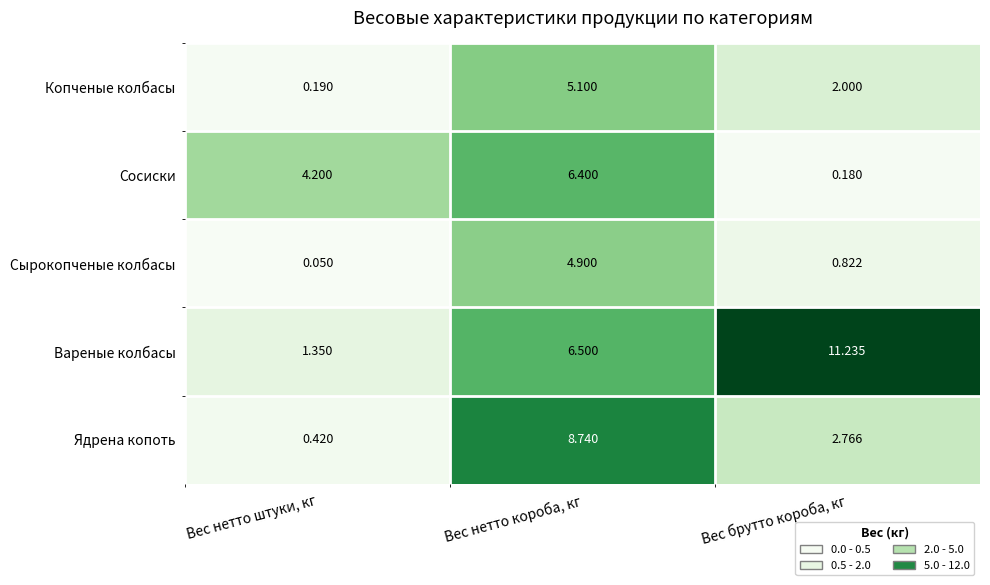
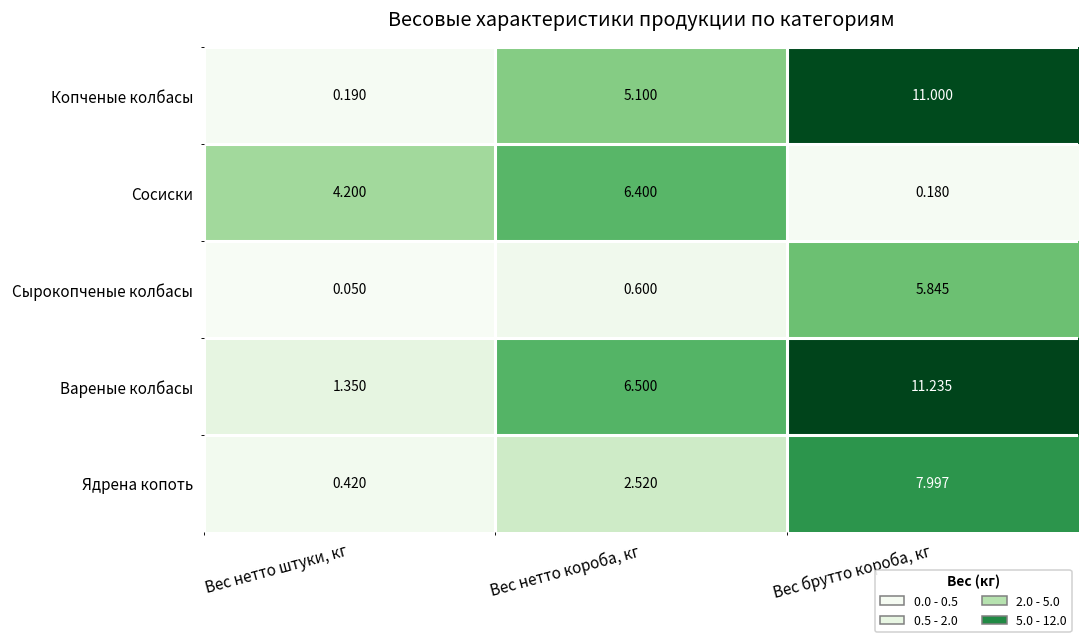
  {
    "Копченые колбасы": {
      "Вес нетто штуки, кг": 0.190,
      "Вес нетто короба, кг": 5.100,
-     "Вес брутто короба, кг": 2.000
+     "Вес брутто короба, кг": 11.000
    },
    "Сосиски": {
      "Вес нетто штуки, кг": 4.200,
      "Вес нетто короба, кг": 6.400,
      "Вес брутто короба, кг": 0.180
    },
    "Сырокопченые колбасы": {
      "Вес нетто штуки, кг": 0.050,
-     "Вес нетто короба, кг": 4.900,
-     "Вес брутто короба, кг": 0.822
+     "Вес нетто короба, кг": 0.600,
+     "Вес брутто короба, кг": 5.845
    },
    "Вареные колбасы": {
      "Вес нетто штуки, кг": 1.350,
      "Вес нетто короба, кг": 6.500,
      "Вес брутто короба, кг": 11.235
    },
    "Ядрена копоть": {
      "Вес нетто штуки, кг": 0.420,
-     "Вес нетто короба, кг": 8.740,
-     "Вес брутто короба, кг": 2.766
+     "Вес нетто короба, кг": 2.520,
+     "Вес брутто короба, кг": 7.997
    }
  }
